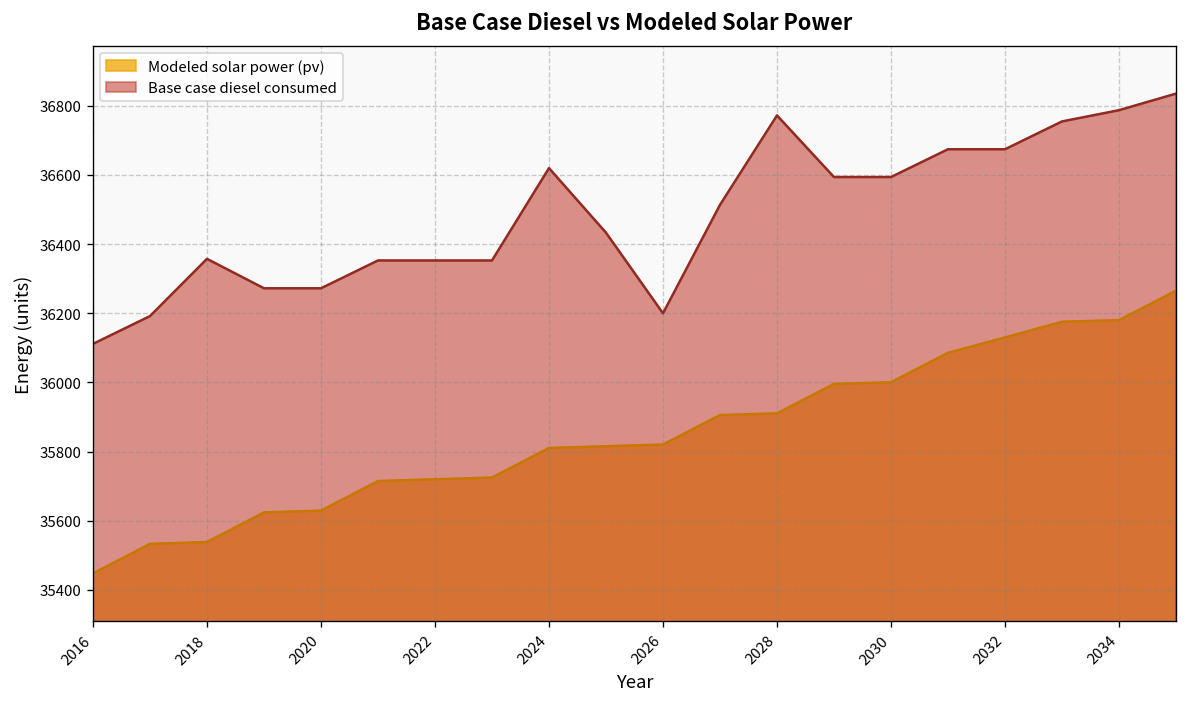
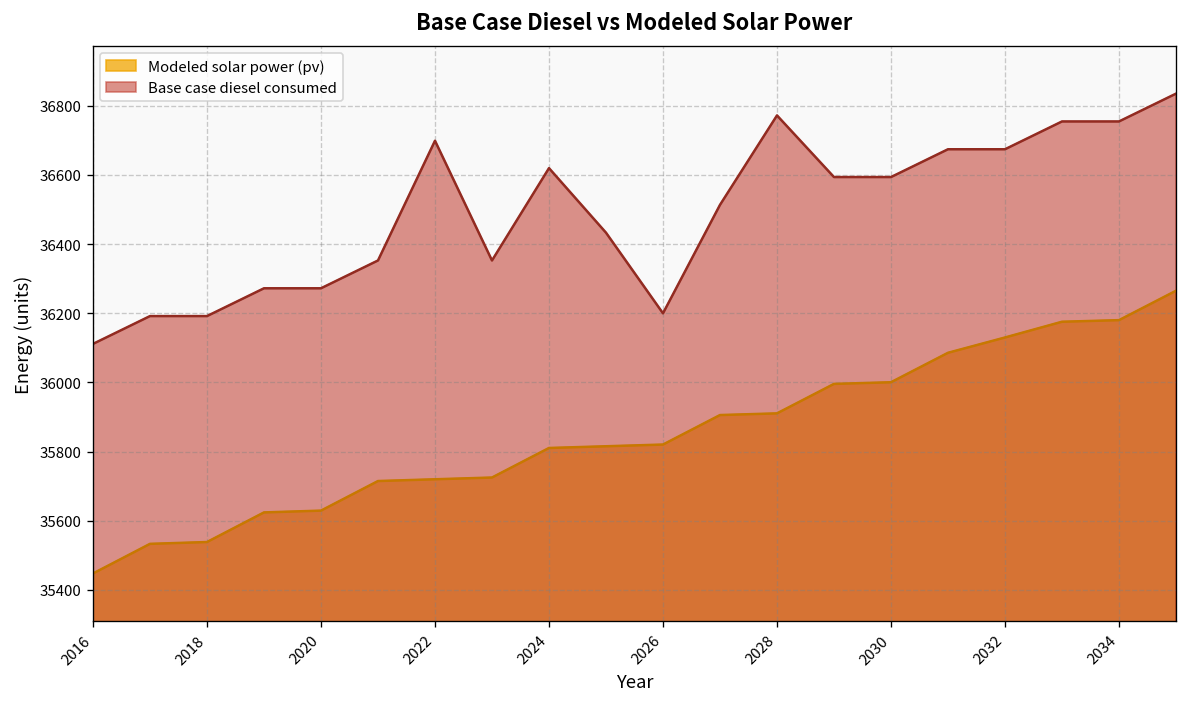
  {
    "Modeled solar power (pv)": {
      "2016": 35450,
      "2018": 35540,
      "2020": 35630,
      "2022": 35720,
      "2024": 35810,
      "2026": 35820,
      "2028": 35910,
      "2030": 36000,
      "2032": 36130,
      "2034": 36180
    },
    "Base case diesel consumed": {
      "2016": 36110,
-     "2018": 36360,
+     "2018": 36190,
      "2020": 36270,
-     "2022": 36350,
+     "2022": 36700,
      "2024": 36620,
      "2026": 36200,
      "2028": 36770,
      "2030": 36590,
      "2032": 36670,
-     "2034": 36790
+     "2034": 36750
    }
  }
